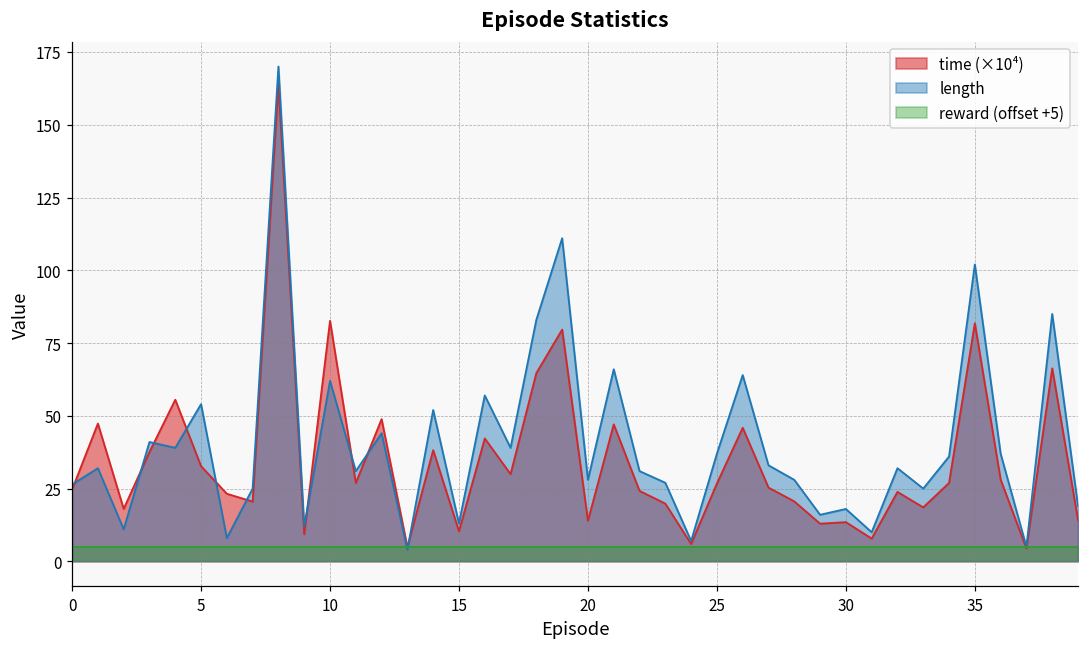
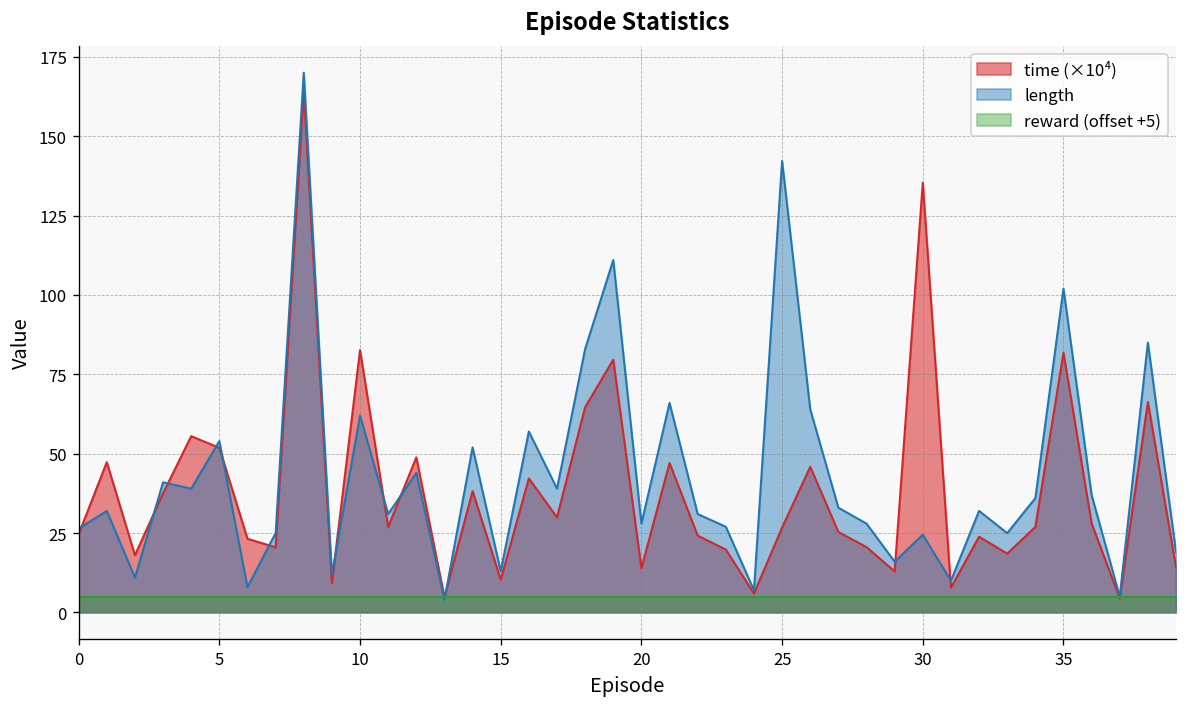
  {
    "time (×10⁴)": {
      "0": 25,
-     "5": 33,
+     "5": 52,
      "10": 83,
      "15": 10,
      "20": 14,
      "25": 27,
-     "30": 13,
+     "30": 135,
      "35": 82
    },
    "length": {
      "0": 26,
      "5": 54,
      "10": 62,
      "15": 13,
      "20": 28,
-     "25": 37,
-     "30": 18,
+     "25": 142,
+     "30": 25,
      "35": 102
    },
    "reward (offset +5)": {
      "0": 5,
      "5": 5,
      "10": 5,
      "15": 5,
      "20": 5,
      "25": 5,
      "30": 5,
      "35": 5
    }
  }
